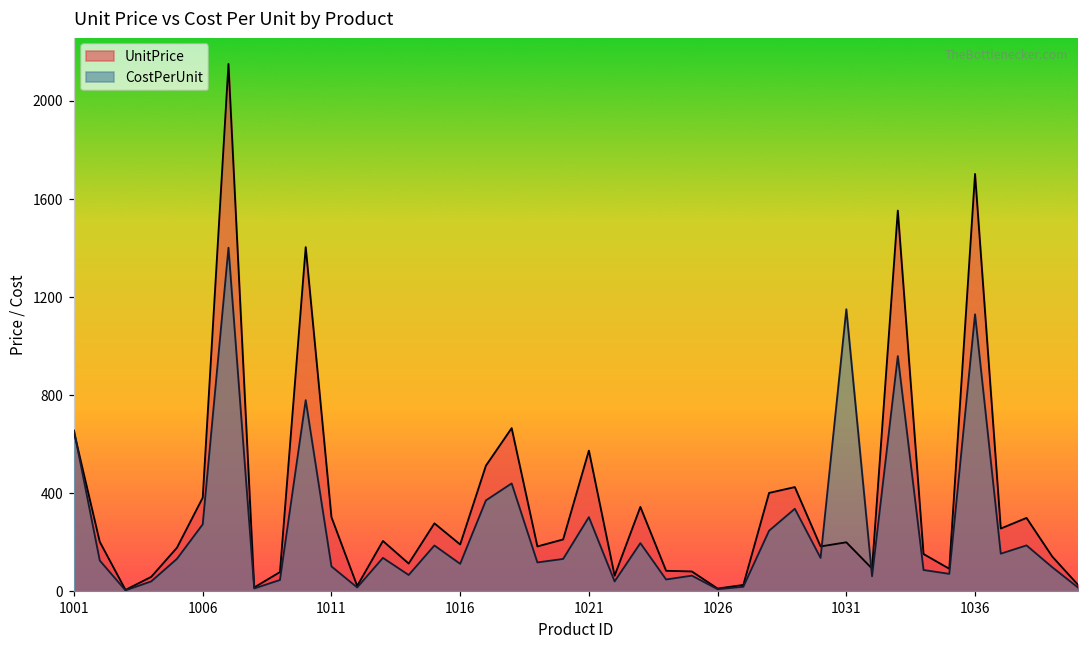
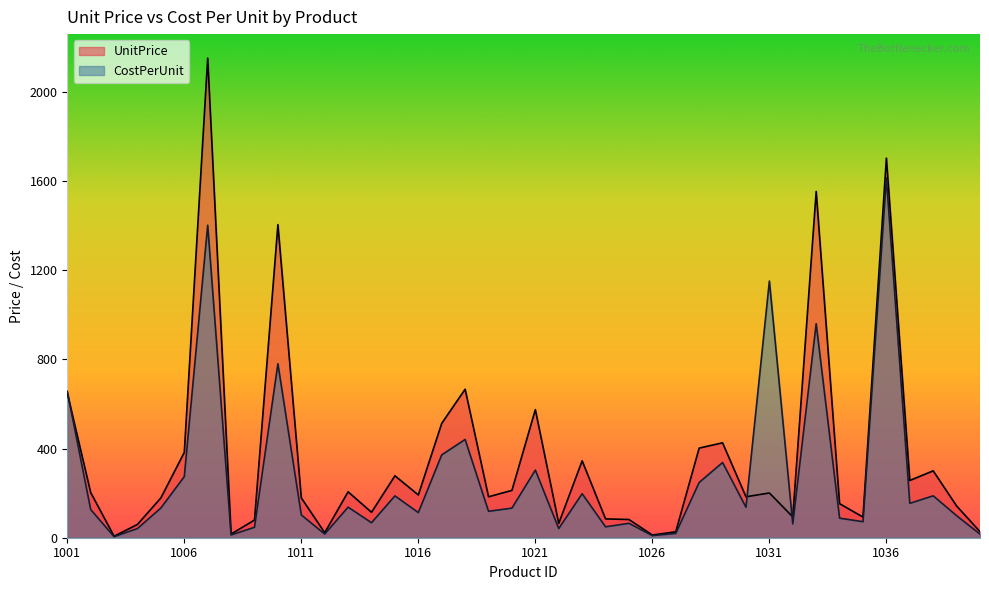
  {
    "UnitPrice": {
      "1006": 380,
-     "1011": 300,
+     "1011": 180,
      "1016": 190,
      "1021": 570,
      "1031": 200,
      "1036": 1700
    },
    "CostPerUnit": {
      "1006": 270,
      "1011": 100,
      "1016": 110,
      "1021": 300,
      "1031": 1150,
-     "1036": 1130
+     "1036": 1610
    }
  }
